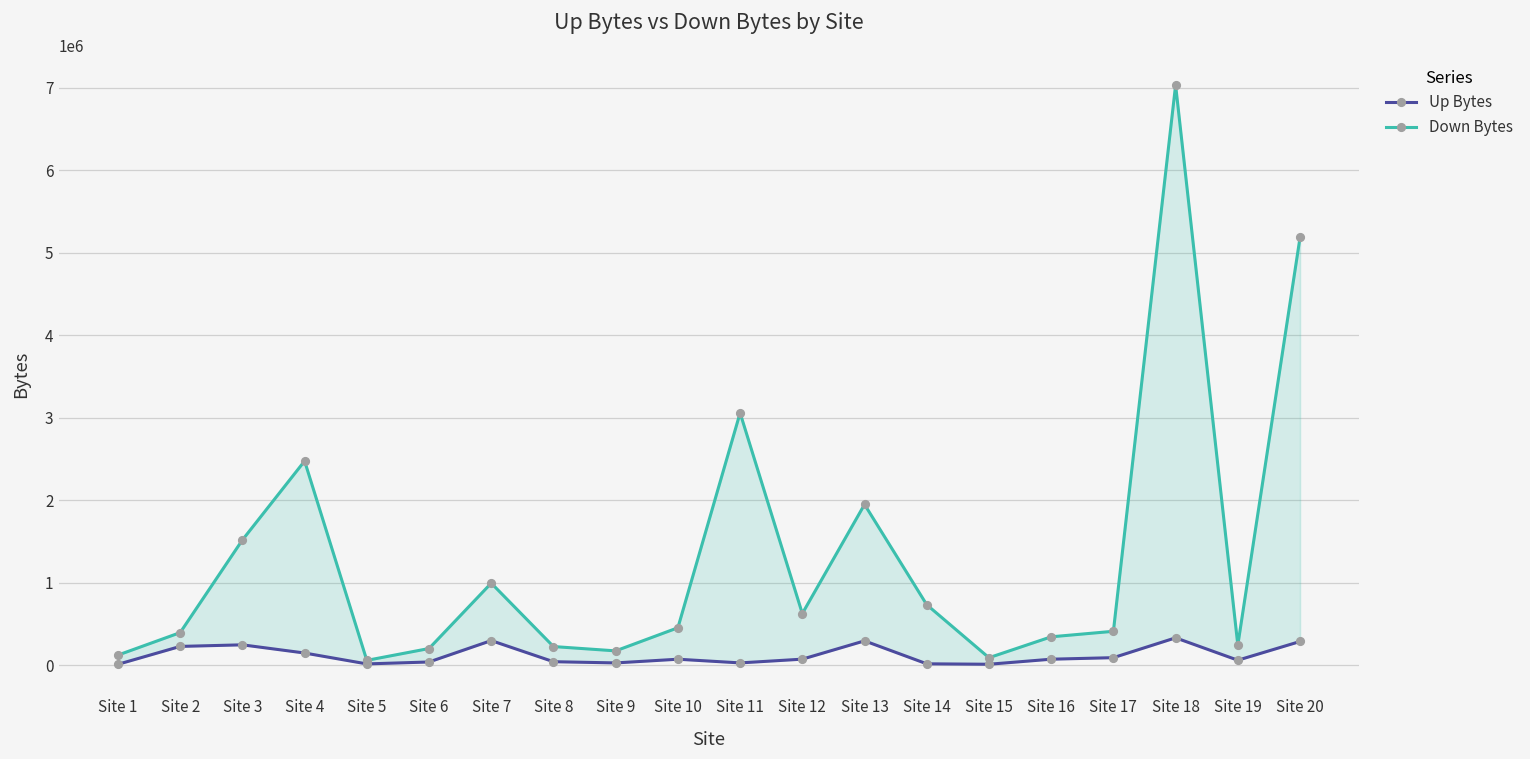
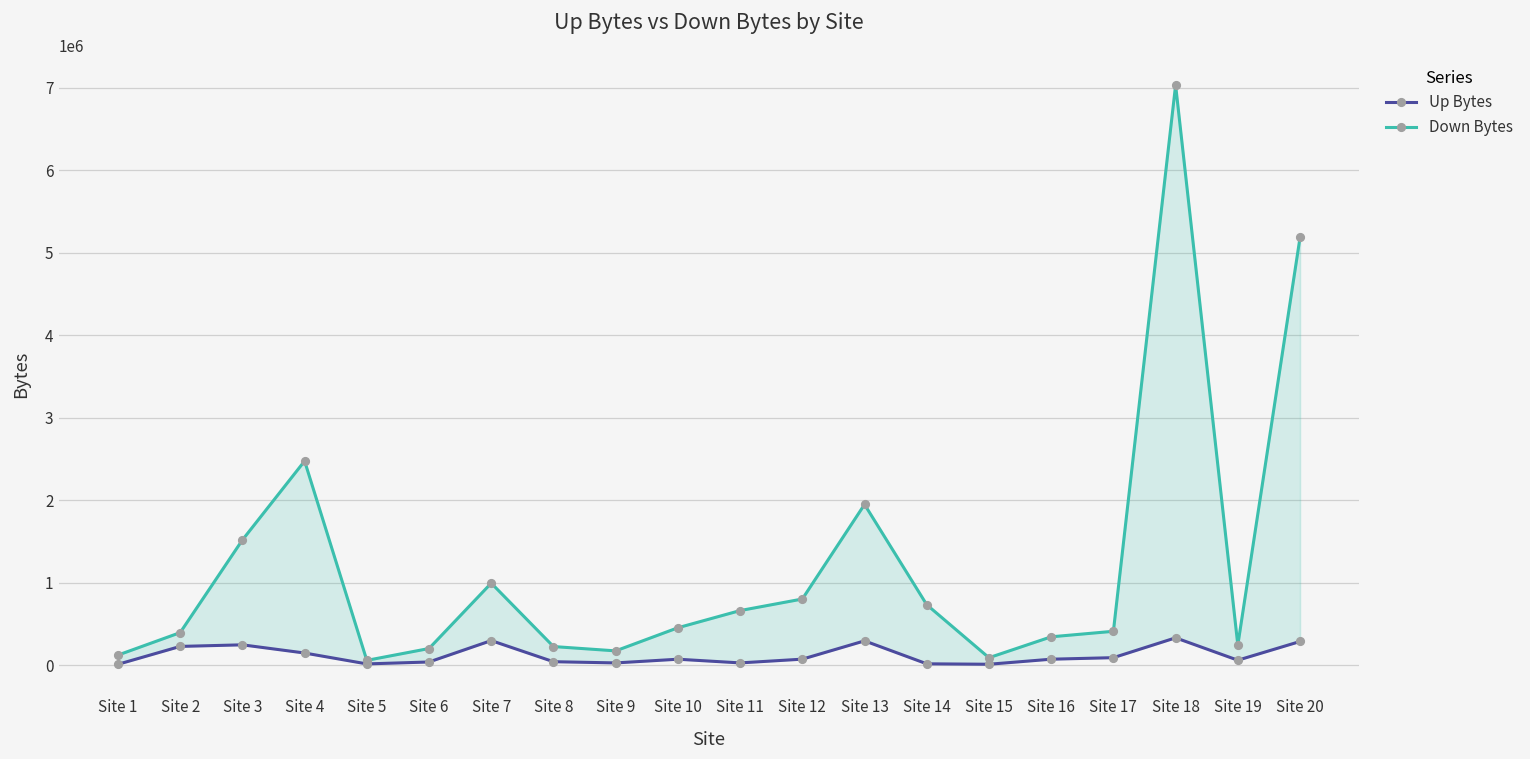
  {
    "Up Bytes": {
      "Site 1": 0,
      "Site 2": 200000,
      "Site 3": 200000,
      "Site 4": 100000,
      "Site 5": 0,
      "Site 6": 0,
      "Site 7": 300000,
      "Site 8": 0,
      "Site 9": 0,
      "Site 10": 100000,
      "Site 11": 0,
      "Site 12": 100000,
      "Site 13": 300000,
      "Site 14": 0,
      "Site 15": 0,
      "Site 16": 100000,
      "Site 17": 100000,
      "Site 18": 300000,
      "Site 19": 100000,
      "Site 20": 300000
    },
    "Down Bytes": {
      "Site 1": 100000,
      "Site 2": 400000,
      "Site 3": 1500000,
      "Site 4": 2500000,
      "Site 5": 100000,
      "Site 6": 200000,
      "Site 7": 1000000,
      "Site 8": 200000,
      "Site 9": 200000,
      "Site 10": 500000,
-     "Site 11": 3100000,
-     "Site 12": 600000,
+     "Site 11": 700000,
+     "Site 12": 800000,
      "Site 13": 1900000,
      "Site 14": 700000,
      "Site 15": 100000,
      "Site 16": 300000,
      "Site 17": 400000,
      "Site 18": 7000000,
      "Site 19": 200000,
      "Site 20": 5200000
    }
  }
